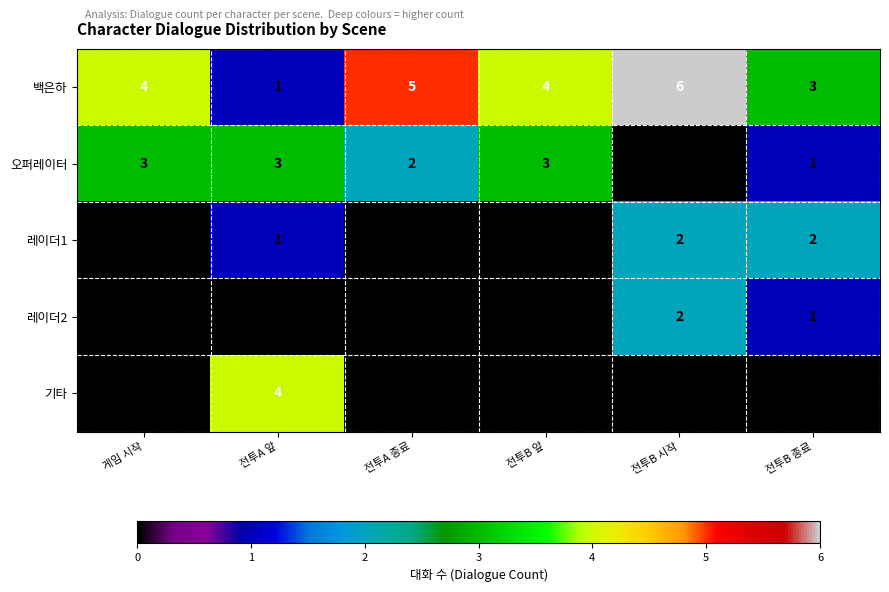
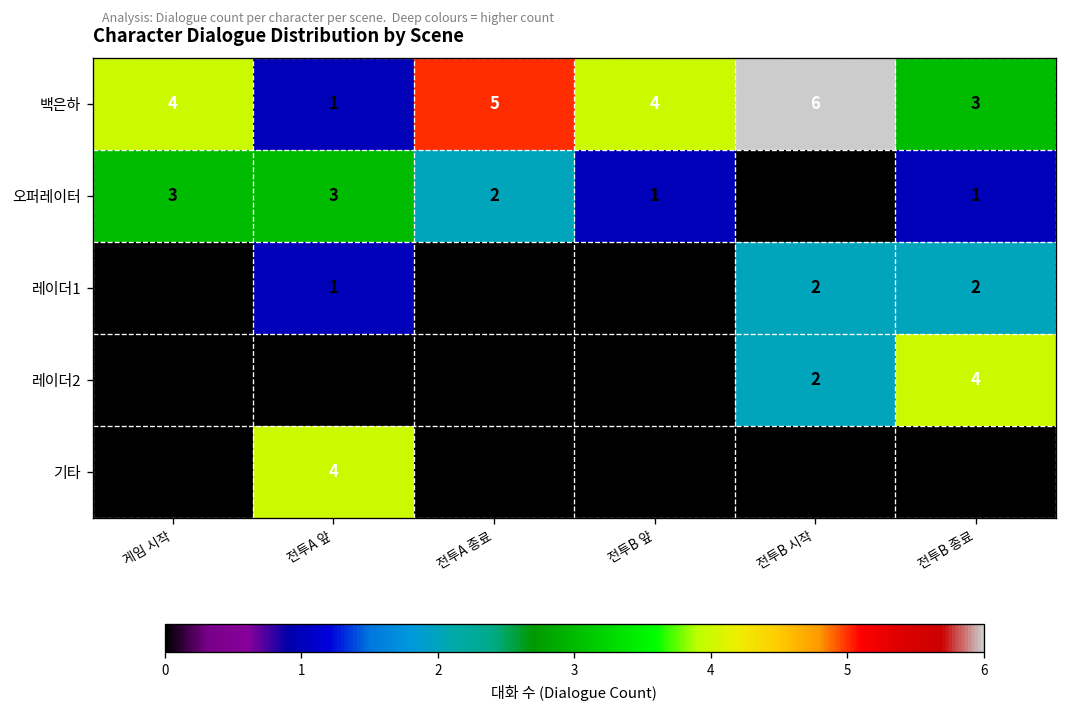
  {
    "백은하": {
      "게임 시작": 4,
      "전투A 앞": 1,
      "전투A 종료": 5,
      "전투B 앞": 4,
      "전투B 시작": 6,
      "전투B 종료": 3
    },
    "오퍼레이터": {
      "게임 시작": 3,
      "전투A 앞": 3,
      "전투A 종료": 2,
-     "전투B 앞": 3,
+     "전투B 앞": 1,
      "전투B 종료": 1
    },
    "레이더1": {
      "전투A 앞": 1,
      "전투B 시작": 2,
      "전투B 종료": 2
    },
    "레이더2": {
      "전투B 시작": 2,
-     "전투B 종료": 1
+     "전투B 종료": 4
    },
    "기타": {
      "전투A 앞": 4
    }
  }
